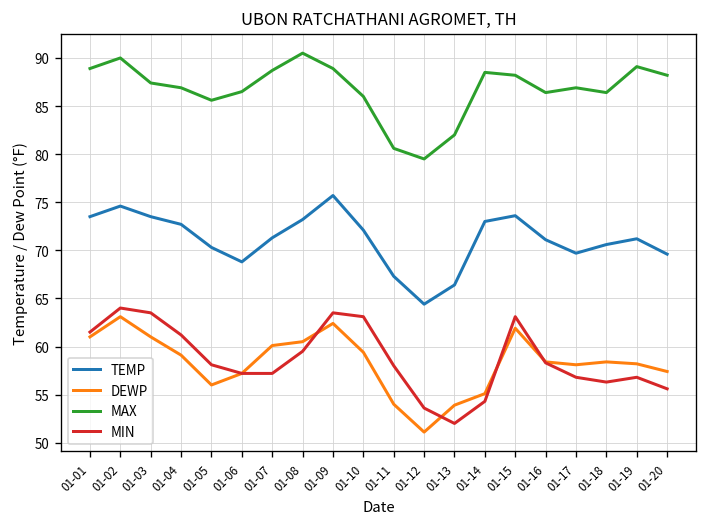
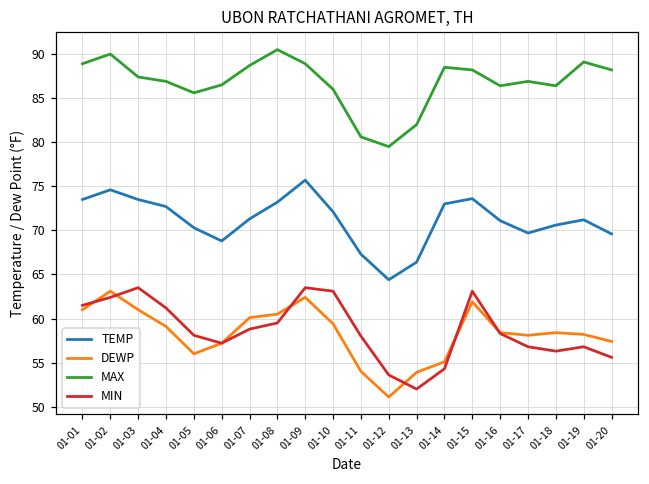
  {
    "TEMP": {
      "01-01": 74,
      "01-02": 75,
      "01-03": 74,
      "01-04": 73,
      "01-05": 70,
      "01-06": 69,
      "01-07": 71,
      "01-08": 73,
      "01-09": 76,
      "01-10": 72,
      "01-11": 67,
      "01-12": 64,
      "01-13": 66,
      "01-14": 73,
      "01-15": 74,
      "01-16": 71,
      "01-17": 70,
      "01-18": 71,
      "01-19": 71,
      "01-20": 70
    },
    "DEWP": {
      "01-01": 61,
      "01-02": 63,
      "01-03": 61,
      "01-04": 59,
      "01-05": 56,
      "01-07": 60,
      "01-08": 61,
      "01-09": 62,
      "01-10": 59,
      "01-11": 54,
      "01-12": 51,
      "01-13": 54,
      "01-14": 55,
      "01-15": 62,
      "01-17": 58,
      "01-18": 58,
      "01-19": 58,
      "01-20": 57
    },
    "MAX": {
      "01-01": 89,
      "01-02": 90,
      "01-03": 87,
      "01-04": 87,
      "01-05": 86,
      "01-06": 87,
      "01-07": 89,
      "01-08": 91,
      "01-09": 89,
      "01-10": 86,
      "01-11": 81,
      "01-12": 80,
      "01-13": 82,
      "01-14": 89,
      "01-15": 88,
      "01-16": 86,
      "01-17": 87,
      "01-18": 86,
      "01-19": 89,
      "01-20": 88
    },
    "MIN": {
      "01-01": 62,
-     "01-02": 64,
+     "01-02": 62,
      "01-03": 64,
      "01-04": 61,
      "01-05": 58,
-     "01-07": 57,
+     "01-07": 59,
      "01-08": 60,
      "01-09": 64,
      "01-10": 63,
      "01-11": 58,
      "01-12": 54,
      "01-13": 52,
      "01-14": 54,
      "01-15": 63,
      "01-17": 57,
      "01-18": 56,
      "01-19": 57,
      "01-20": 56
    }
  }
